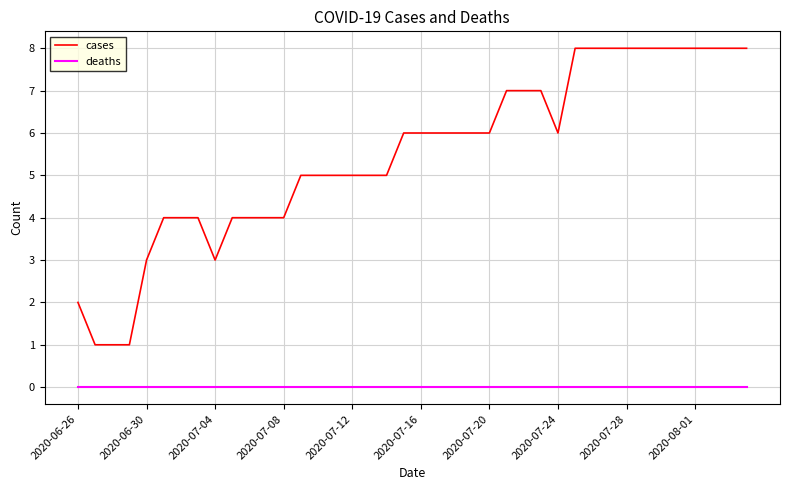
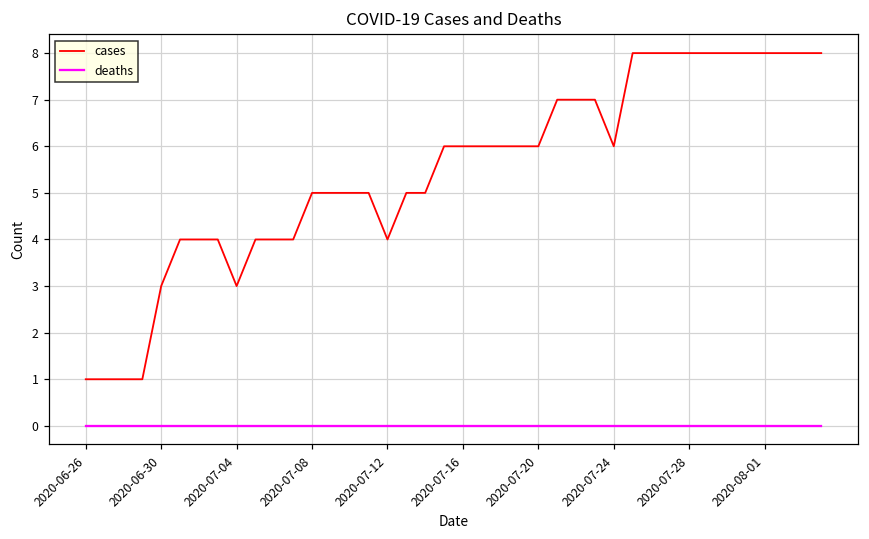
  {
    "cases": {
-     "2020-06-26": 2,
+     "2020-06-26": 1,
      "2020-06-30": 3,
      "2020-07-04": 3,
-     "2020-07-08": 4,
-     "2020-07-12": 5,
+     "2020-07-08": 5,
+     "2020-07-12": 4,
      "2020-07-16": 6,
      "2020-07-20": 6,
      "2020-07-24": 6,
      "2020-07-28": 8,
      "2020-08-01": 8
    },
    "deaths": {
      "2020-06-26": 0,
      "2020-06-30": 0,
      "2020-07-04": 0,
      "2020-07-08": 0,
      "2020-07-12": 0,
      "2020-07-16": 0,
      "2020-07-20": 0,
      "2020-07-24": 0,
      "2020-07-28": 0,
      "2020-08-01": 0
    }
  }
